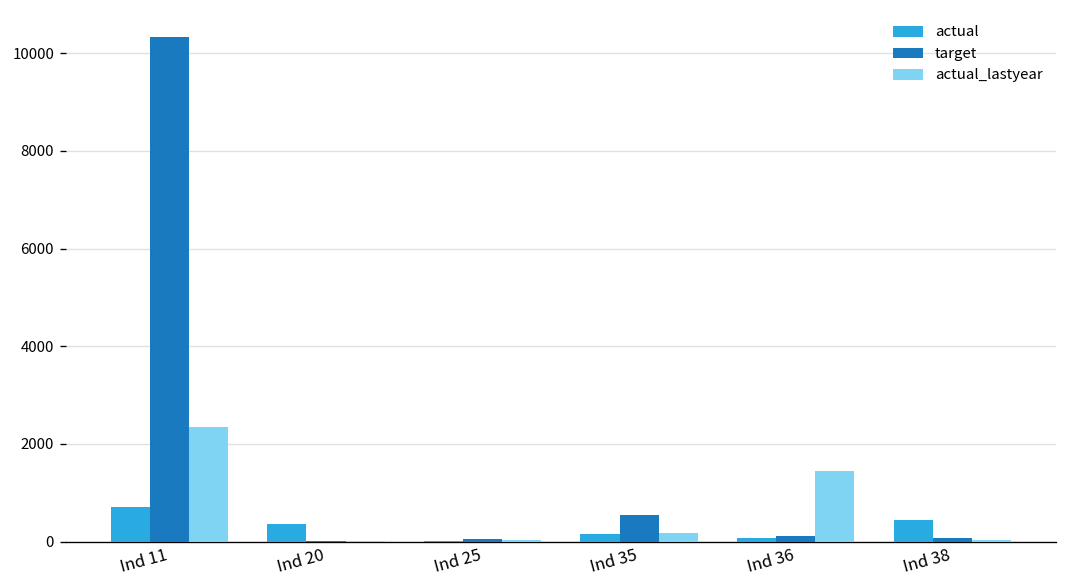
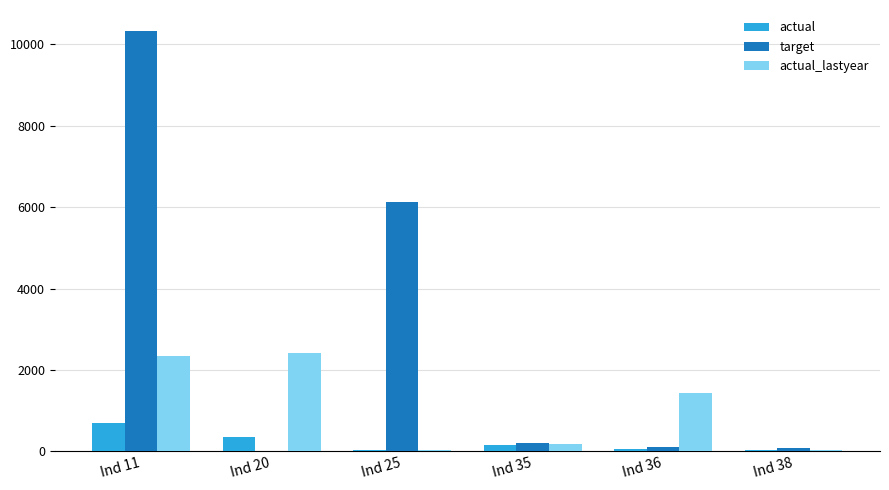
  {
    "actual": {
      "Ind 11": 700,
      "Ind 20": 400,
      "Ind 35": 200,
      "Ind 36": 100,
-     "Ind 38": 400
+     "Ind 38": 0
    },
    "target": {
      "Ind 11": 10300,
-     "Ind 25": 100,
-     "Ind 35": 500,
+     "Ind 25": 6100,
+     "Ind 35": 200,
      "Ind 36": 100,
      "Ind 38": 100
    },
    "actual_lastyear": {
      "Ind 11": 2300,
-     "Ind 20": 0,
+     "Ind 20": 2400,
      "Ind 35": 200,
      "Ind 36": 1400
    }
  }
